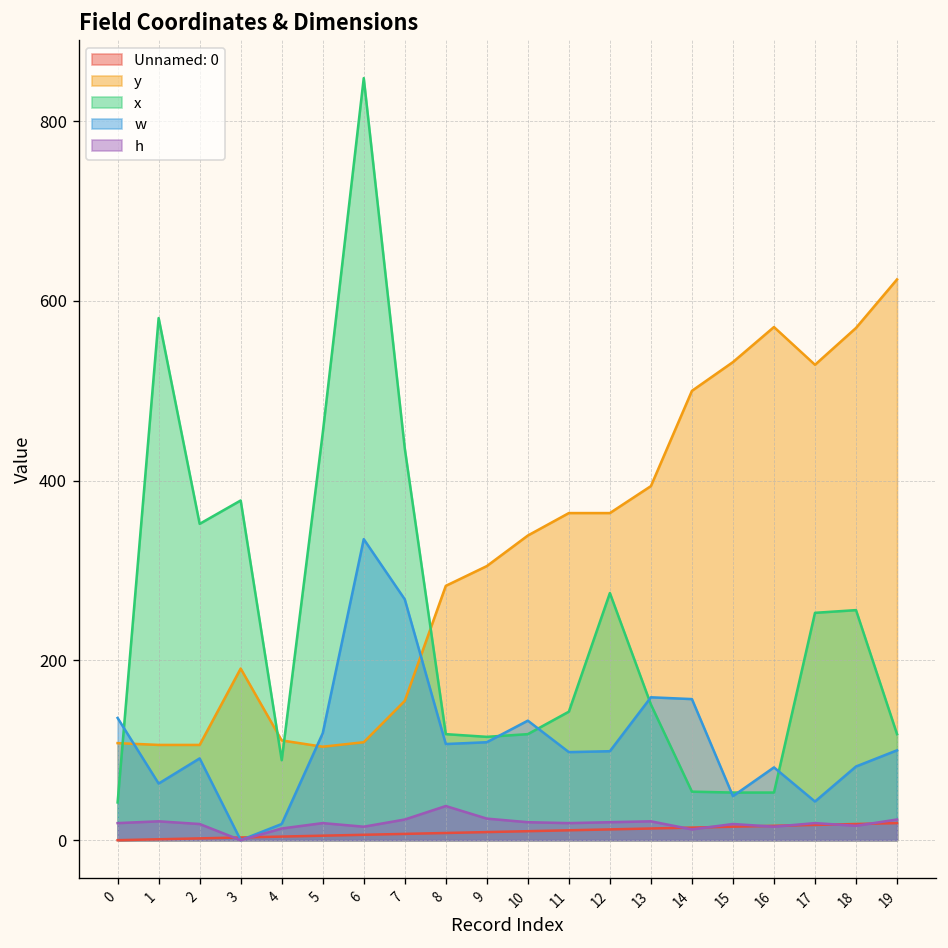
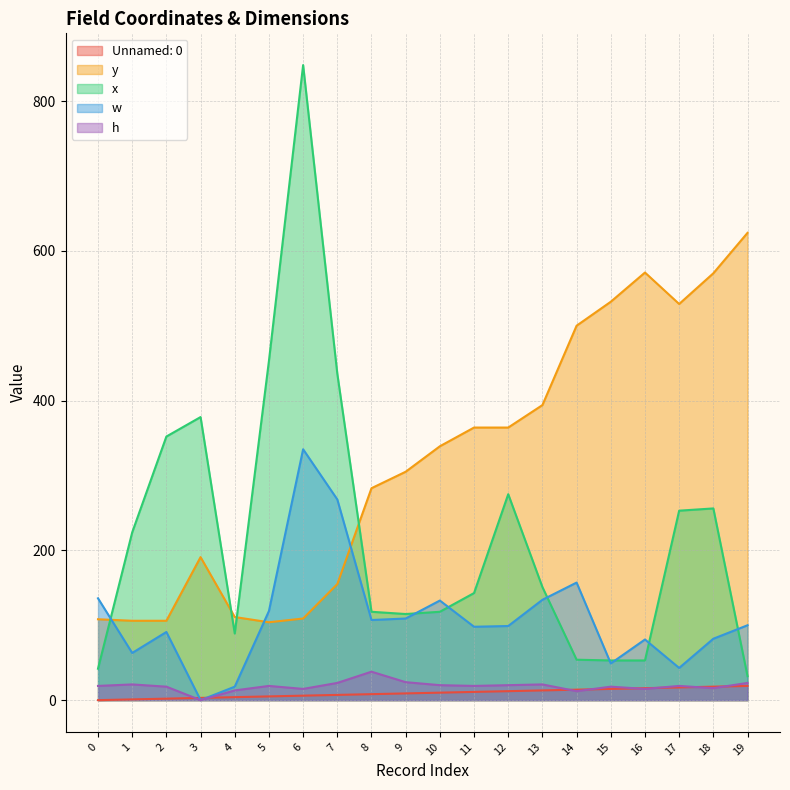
  {
    "Unnamed: 0": {
      "0": 0,
      "1": 0,
      "2": 0,
      "4": 0,
      "5": 10,
      "6": 10,
      "7": 10,
      "8": 10,
      "9": 10,
      "10": 10,
      "11": 10,
      "12": 10,
      "13": 10,
      "19": 20
    },
    "y": {
      "0": 110,
      "1": 110,
      "2": 110,
      "3": 190,
      "4": 110,
      "5": 100,
      "6": 110,
      "7": 160,
      "8": 280,
      "9": 310,
      "10": 340,
      "11": 360,
      "12": 360,
      "13": 390,
      "14": 500,
      "15": 530,
      "16": 570,
      "17": 530,
      "18": 570,
      "19": 620
    },
    "x": {
      "0": 40,
-     "1": 580,
+     "1": 220,
      "2": 350,
      "3": 380,
      "4": 90,
      "5": 450,
      "6": 850,
      "7": 440,
      "8": 120,
      "9": 120,
      "10": 120,
      "11": 140,
      "12": 280,
      "13": 150,
      "14": 50,
      "15": 50,
      "16": 50,
      "17": 250,
      "18": 260,
-     "19": 120
+     "19": 30
    },
    "w": {
      "0": 140,
      "1": 60,
      "2": 90,
      "4": 20,
      "5": 120,
      "6": 340,
      "7": 270,
      "8": 110,
      "9": 110,
      "10": 130,
      "11": 100,
      "12": 100,
-     "13": 160,
+     "13": 130,
      "14": 160,
      "15": 50,
      "16": 80,
      "17": 40,
      "18": 80,
      "19": 100
    },
    "h": {
      "0": 20,
      "1": 20,
      "2": 20,
      "4": 10,
      "5": 20,
      "6": 20,
      "7": 20,
      "8": 40,
      "9": 20,
      "10": 20,
      "11": 20,
      "12": 20,
      "13": 20,
      "19": 20
    }
  }
